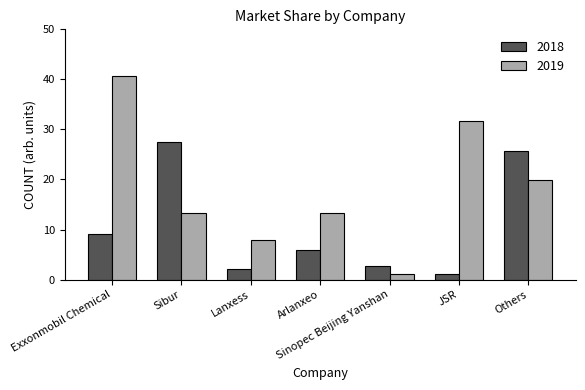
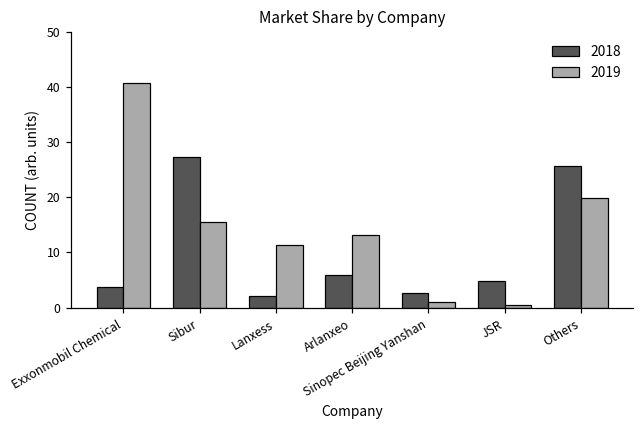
  {
    "2018": {
-     "Exxonmobil Chemical": 9,
+     "Exxonmobil Chemical": 4,
      "Sibur": 27,
      "Lanxess": 2,
      "Arlanxeo": 6,
      "Sinopec Beijing Yanshan": 3,
-     "JSR": 1,
+     "JSR": 5,
      "Others": 26
    },
    "2019": {
      "Exxonmobil Chemical": 41,
-     "Sibur": 13,
-     "Lanxess": 8,
+     "Sibur": 16,
+     "Lanxess": 11,
      "Arlanxeo": 13,
      "Sinopec Beijing Yanshan": 1,
-     "JSR": 32,
+     "JSR": 1,
      "Others": 20
    }
  }
